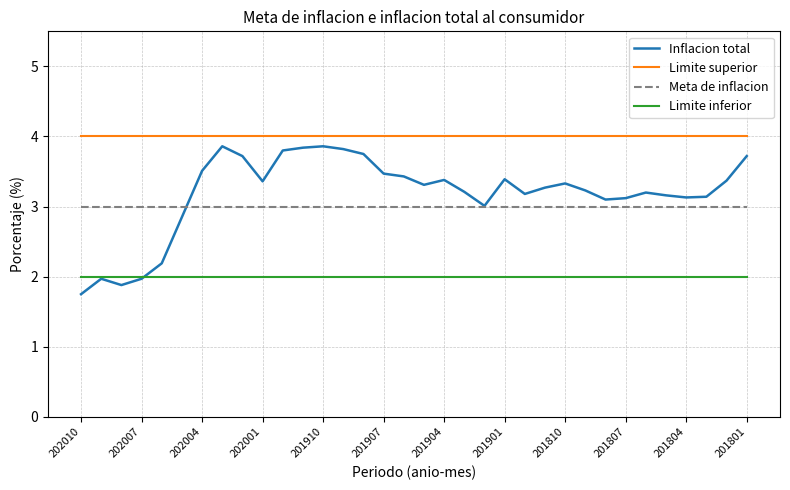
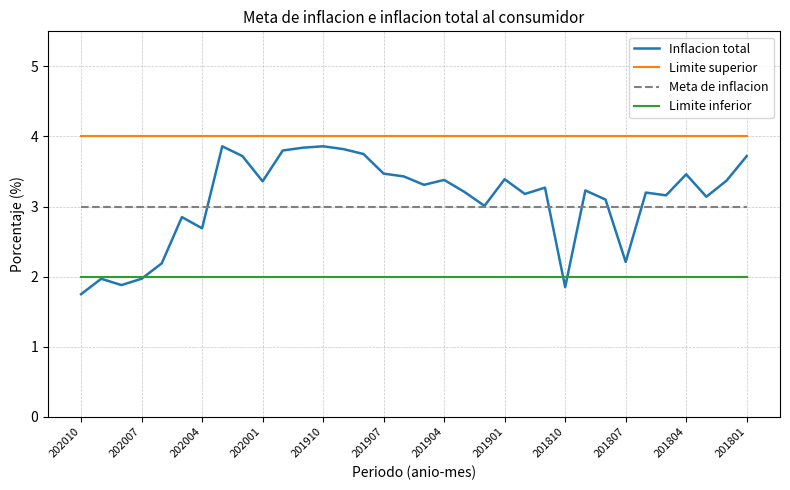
  {
    "Inflacion total": {
      "202010": 1.8,
-     "202004": 3.5,
+     "202004": 2.7,
      "202001": 3.4,
      "201910": 3.9,
      "201907": 3.5,
      "201904": 3.4,
      "201901": 3.4,
-     "201810": 3.3,
-     "201807": 3.1,
-     "201804": 3.1,
+     "201810": 1.9,
+     "201807": 2.2,
+     "201804": 3.5,
      "201801": 3.7
    },
    "Limite superior": {
      "202010": 4.0,
      "202007": 4.0,
      "202004": 4.0,
      "202001": 4.0,
      "201910": 4.0,
      "201907": 4.0,
      "201904": 4.0,
      "201901": 4.0,
      "201810": 4.0,
      "201807": 4.0,
      "201804": 4.0,
      "201801": 4.0
    },
    "Meta de inflacion": {
      "202010": 3.0,
      "202007": 3.0,
      "202004": 3.0,
      "202001": 3.0,
      "201910": 3.0,
      "201907": 3.0,
      "201904": 3.0,
      "201901": 3.0,
      "201810": 3.0,
      "201807": 3.0,
      "201804": 3.0,
      "201801": 3.0
    },
    "Limite inferior": {
      "202010": 2.0,
      "202004": 2.0,
      "202001": 2.0,
      "201910": 2.0,
      "201907": 2.0,
      "201904": 2.0,
      "201901": 2.0,
      "201810": 2.0,
      "201807": 2.0,
      "201804": 2.0,
      "201801": 2.0
    }
  }
